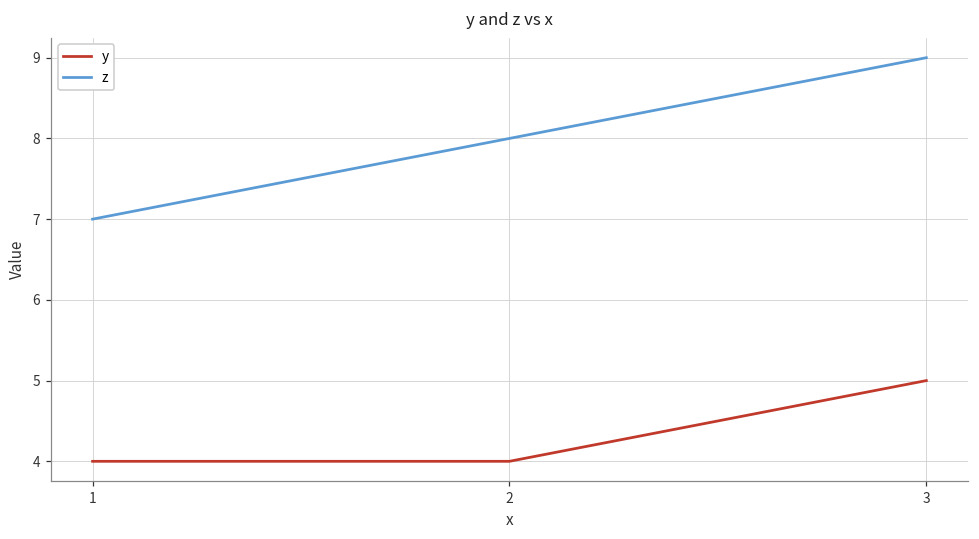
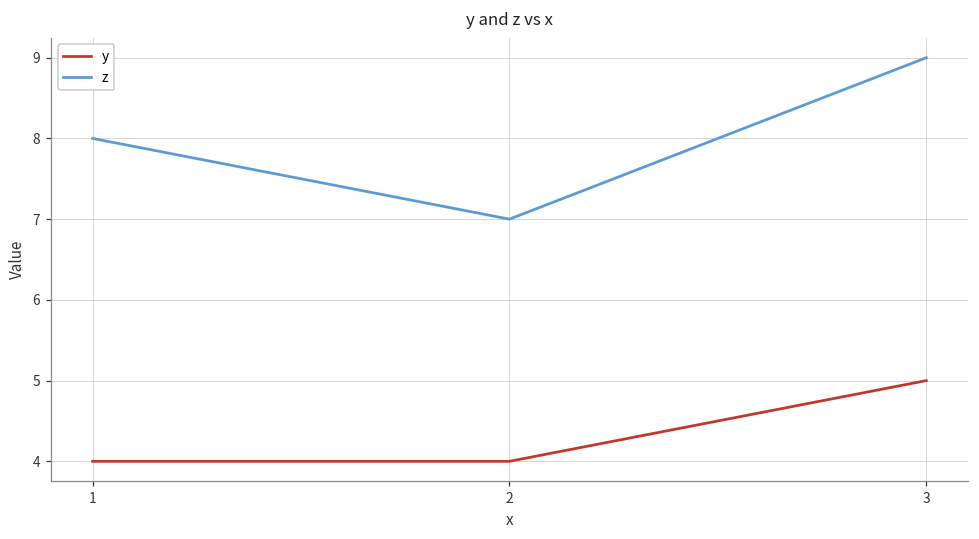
  {
    "y": {
      "1": 4,
      "2": 4,
      "3": 5
    },
    "z": {
-     "1": 7,
-     "2": 8,
+     "1": 8,
+     "2": 7,
      "3": 9
    }
  }
